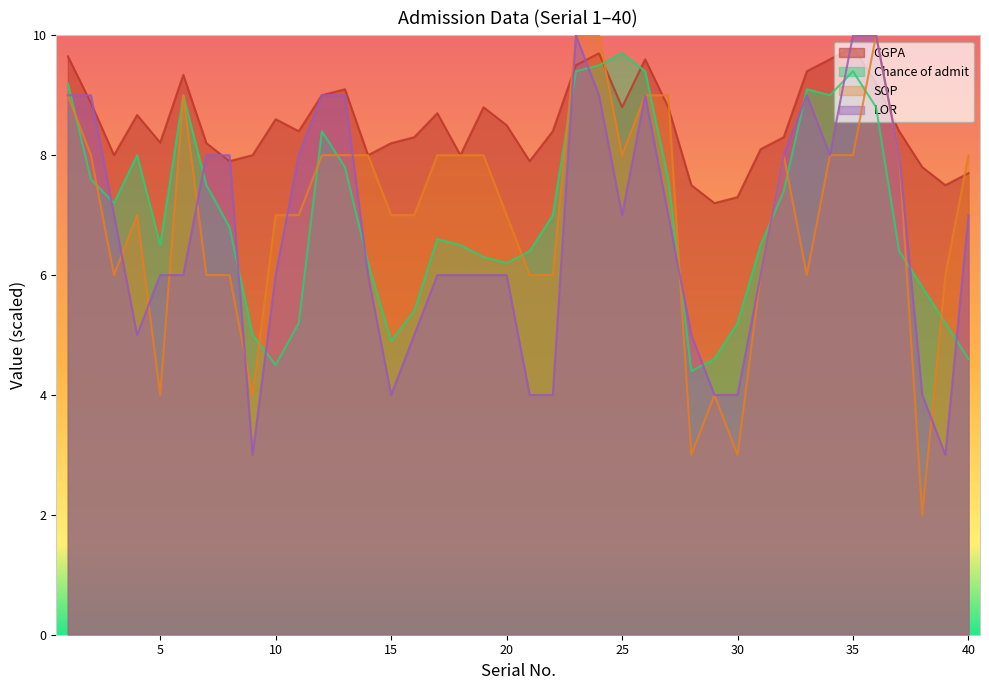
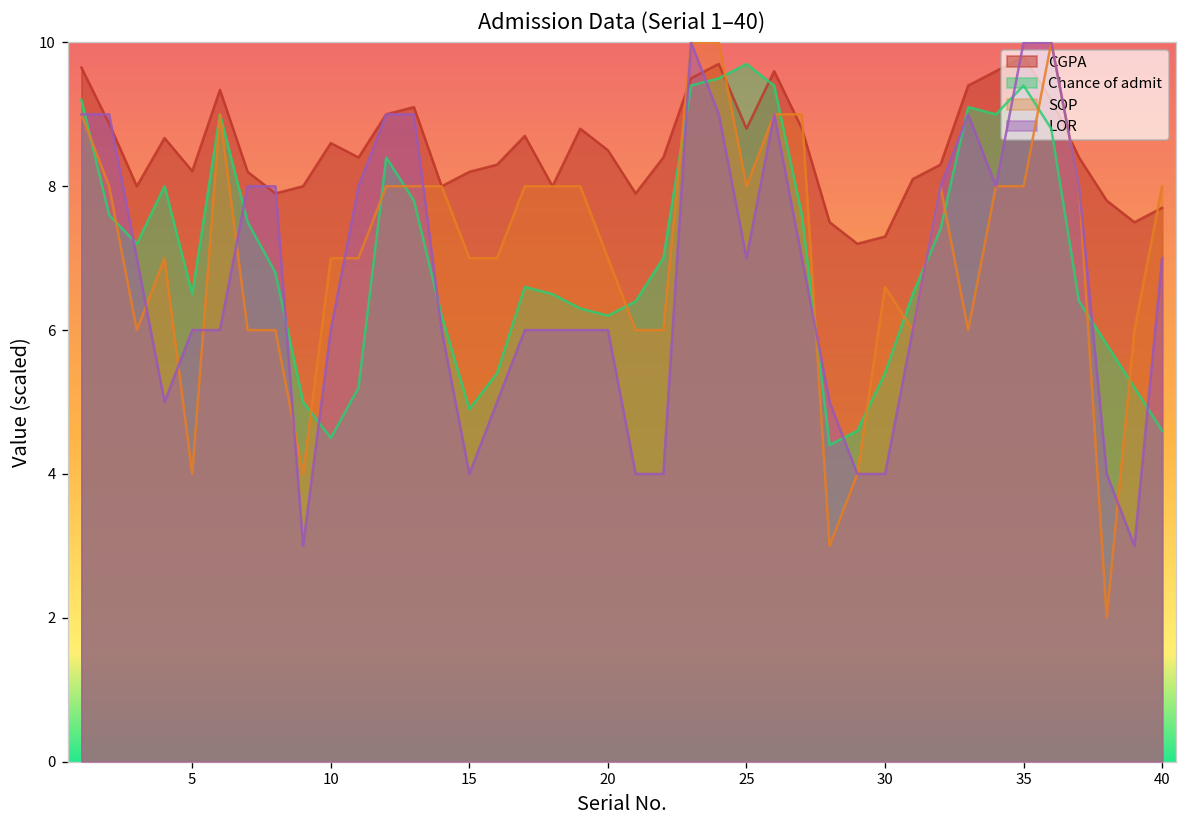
  {
    "CGPA": {
      "5": 8.2,
      "10": 8.6,
      "15": 8.2,
      "20": 8.5,
      "25": 8.8,
      "30": 7.3,
      "40": 7.7
    },
    "Chance of admit": {
      "5": 6.5,
      "10": 4.5,
      "15": 4.9,
      "20": 6.2,
      "25": 9.7,
-     "30": 5.2,
+     "30": 5.4,
      "40": 4.6
    },
    "SOP": {
      "5": 4.0,
      "10": 7.0,
      "15": 7.0,
      "20": 7.0,
      "25": 8.0,
-     "30": 3.0,
+     "30": 6.6,
      "35": 8.0,
      "40": 8.0
    },
    "LOR": {
      "5": 6.0,
      "10": 6.0,
      "15": 4.0,
      "20": 6.0,
      "25": 7.0,
      "30": 4.0,
      "35": 10.0,
      "40": 7.0
    }
  }
